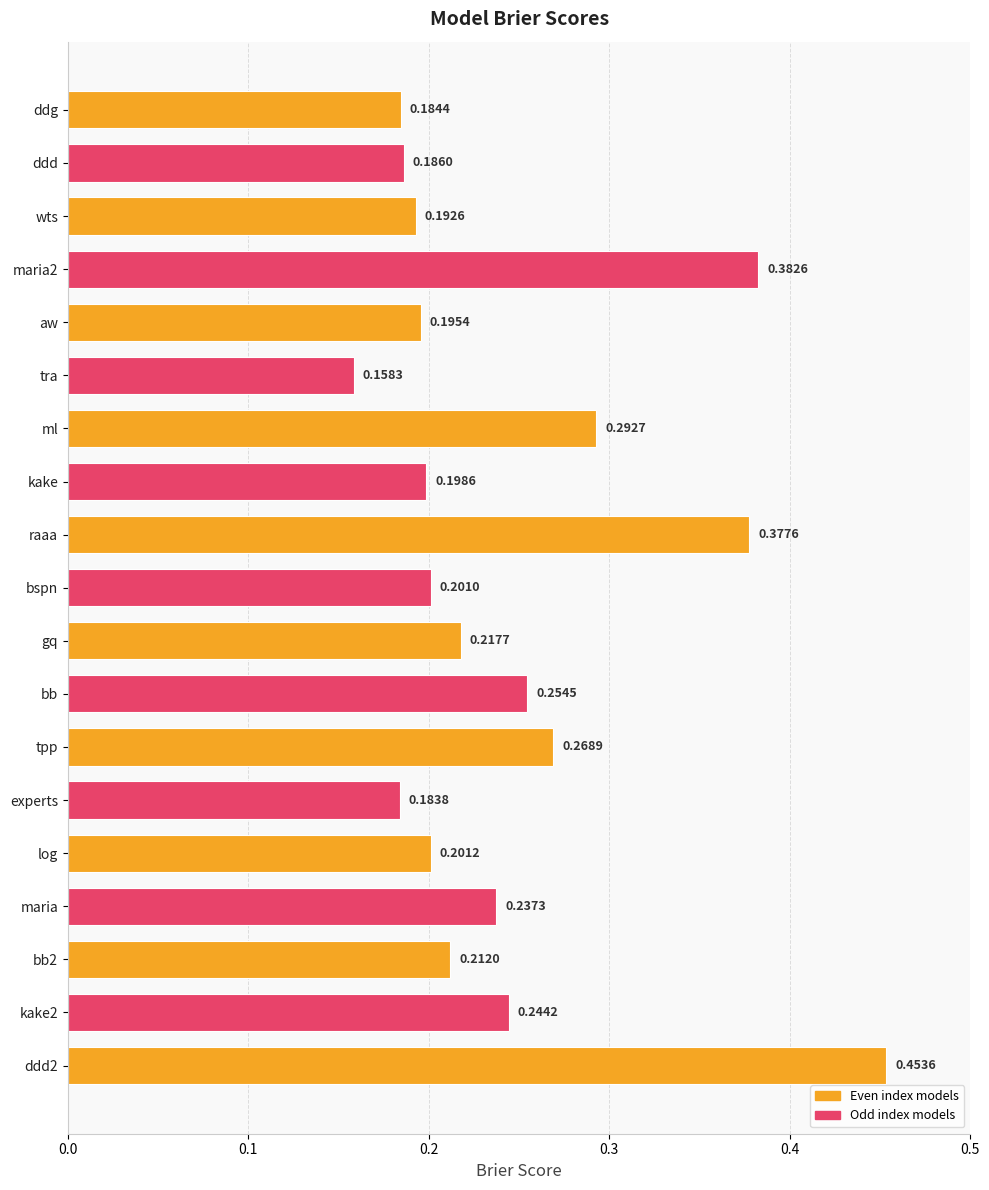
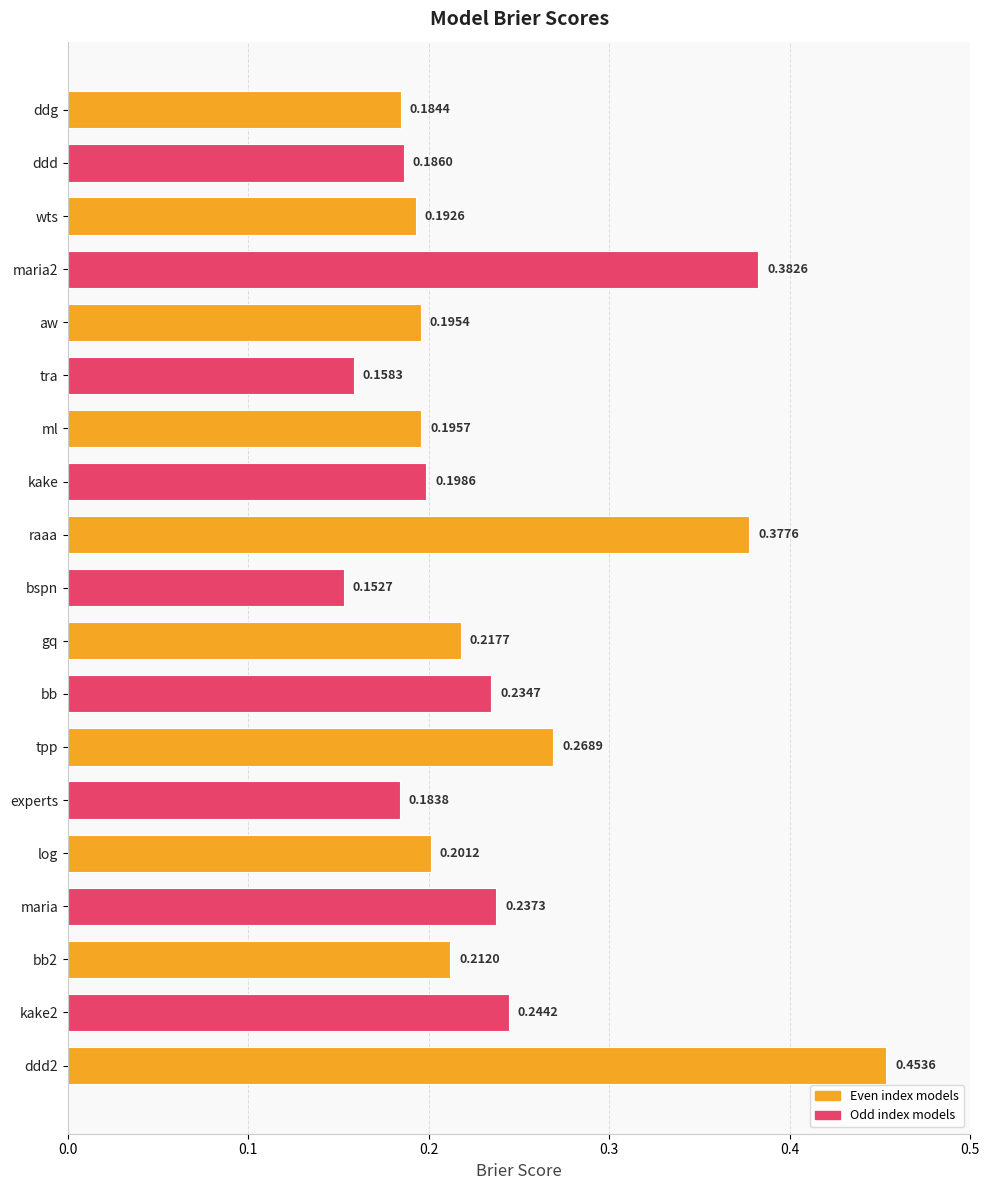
  {
    "ddg": 0.1844,
    "ddd": 0.1860,
    "wts": 0.1926,
    "maria2": 0.3826,
    "aw": 0.1954,
    "tra": 0.1583,
-   "ml": 0.2927,
+   "ml": 0.1957,
    "kake": 0.1986,
    "raaa": 0.3776,
-   "bspn": 0.2010,
+   "bspn": 0.1527,
    "gq": 0.2177,
-   "bb": 0.2545,
+   "bb": 0.2347,
    "tpp": 0.2689,
    "experts": 0.1838,
    "log": 0.2012,
    "maria": 0.2373,
    "bb2": 0.2120,
    "kake2": 0.2442,
    "ddd2": 0.4536
  }
